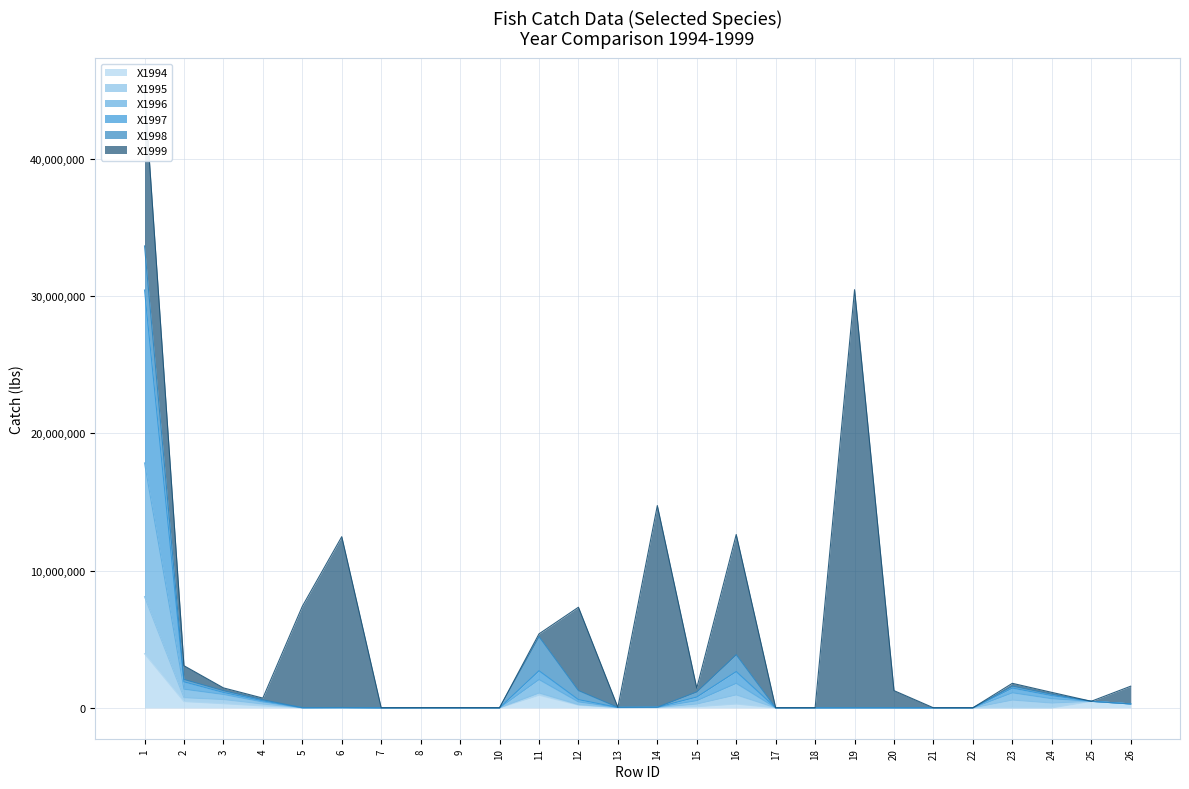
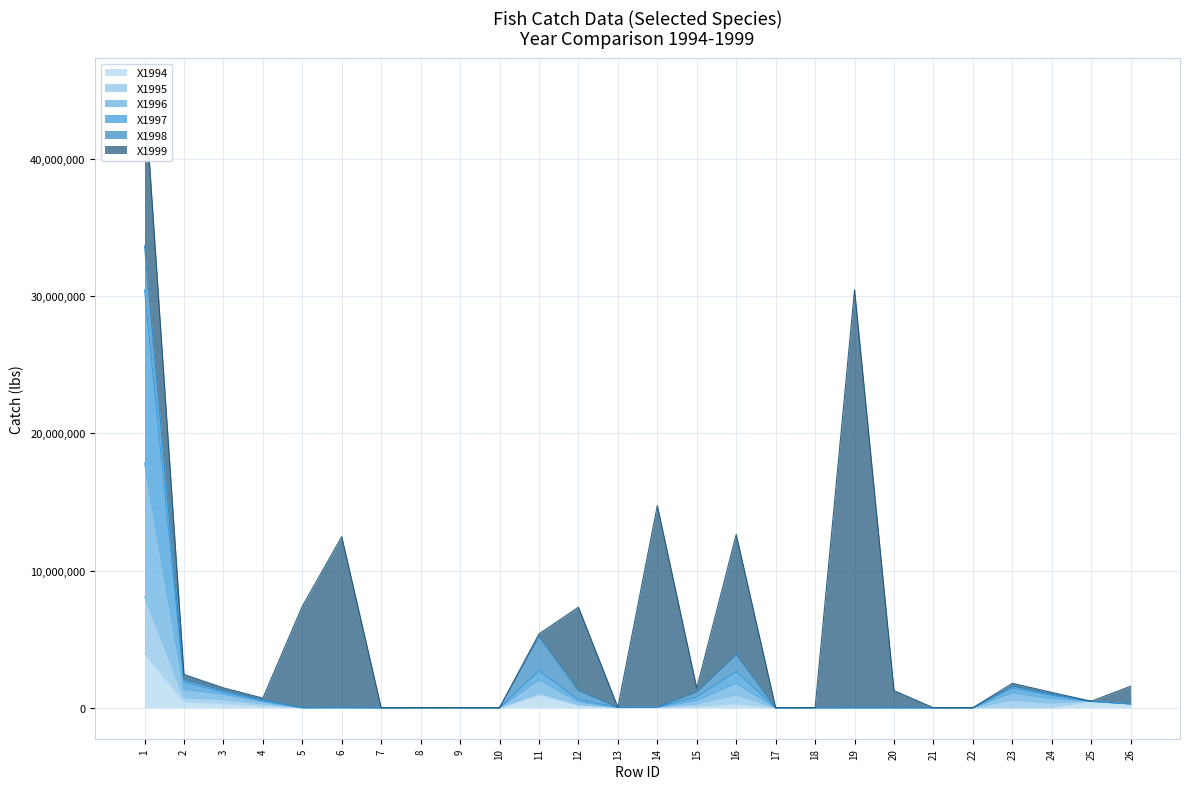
  {
    "X1999": {
-     "2": "1,000,000",
+     "2": "400,000",
      "3": "200,000",
      "5": "7,400,000",
      "6": "12,500,000",
      "11": "200,000",
      "12": "6,100,000",
      "14": "14,700,000",
      "15": "300,000",
      "16": "8,800,000",
      "19": "30,500,000",
      "20": "1,200,000",
      "23": "200,000",
      "26": "1,300,000"
    }
  }
